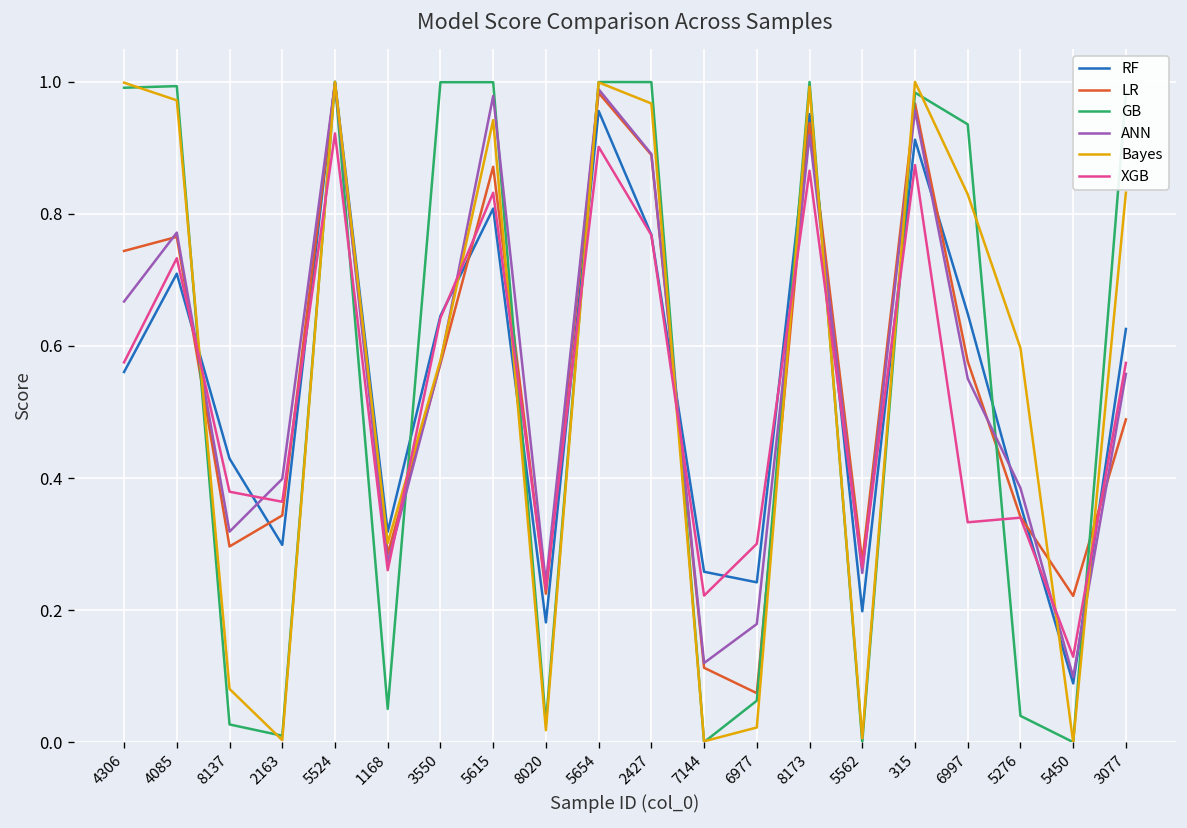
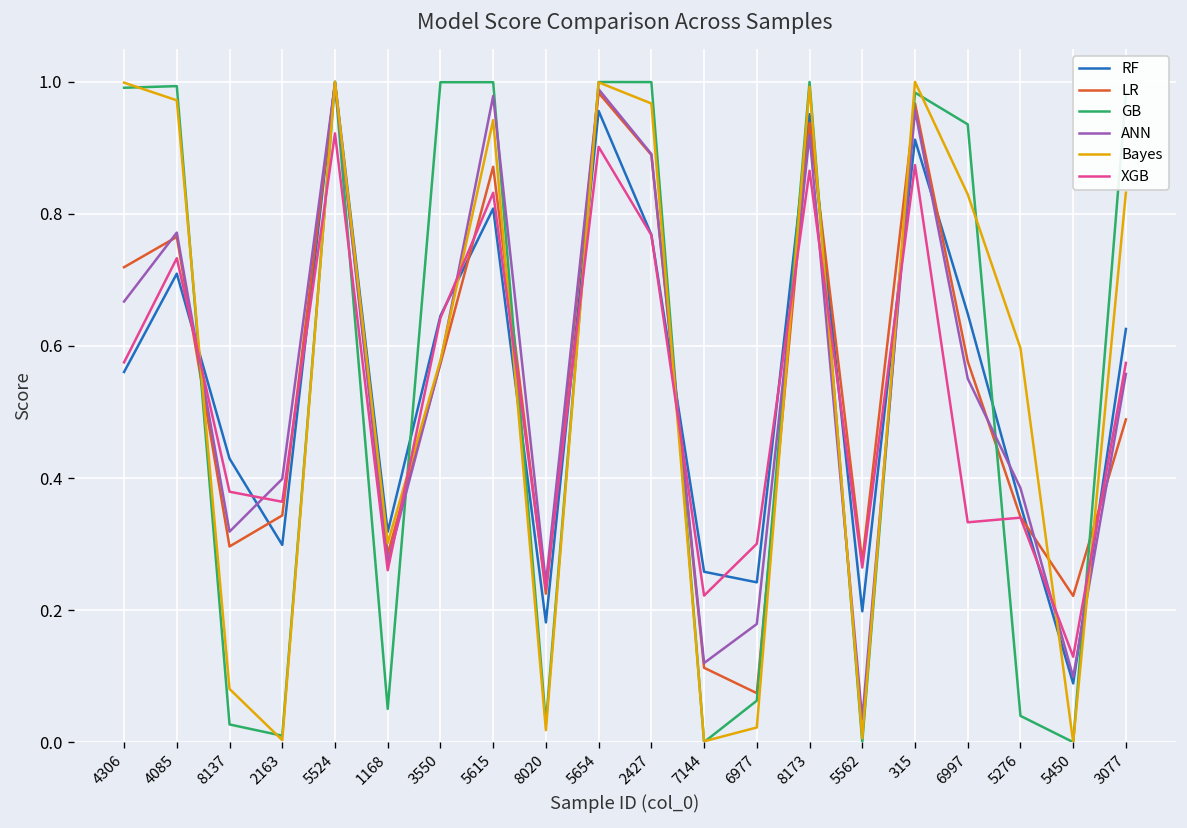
  {
    "RF": {
      "4306": 0.56,
      "4085": 0.71,
      "8137": 0.43,
      "2163": 0.30,
      "1168": 0.32,
      "5615": 0.81,
      "8020": 0.18,
      "5654": 0.96,
      "7144": 0.26,
      "6977": 0.24,
      "8173": 0.95,
      "5562": 0.20,
      "315": 0.91,
      "6997": 0.65,
      "5276": 0.36,
      "5450": 0.09,
      "3077": 0.63
    },
    "LR": {
-     "4306": 0.74,
+     "4306": 0.72,
      "4085": 0.77,
      "8137": 0.30,
      "2163": 0.34,
      "1168": 0.28,
      "5615": 0.87,
      "8020": 0.22,
      "5654": 0.98,
      "7144": 0.11,
      "6977": 0.07,
      "8173": 0.94,
      "5562": 0.27,
      "315": 0.97,
      "6997": 0.58,
      "5450": 0.22,
      "3077": 0.49
    },
    "GB": {
      "4306": 0.99,
      "4085": 0.99,
      "8137": 0.03,
      "2163": 0.01,
      "1168": 0.05,
      "3550": 1.00,
      "5615": 1.00,
      "8020": 0.03,
      "2427": 1.00,
      "6977": 0.06,
      "8173": 1.00,
      "5562": 0.00,
      "315": 0.98,
      "6997": 0.94,
      "5276": 0.04
    },
    "ANN": {
      "4306": 0.67,
      "4085": 0.77,
      "8137": 0.32,
      "2163": 0.40,
      "1168": 0.27,
      "5615": 0.98,
      "8020": 0.24,
      "5654": 0.99,
      "7144": 0.12,
      "6977": 0.18,
      "8173": 0.92,
-     "5562": 0.26,
+     "5562": 0.03,
      "315": 0.96,
      "6997": 0.55,
      "5276": 0.38,
      "5450": 0.10,
      "3077": 0.56
    },
    "Bayes": {
      "4306": 1.00,
      "4085": 0.97,
      "8137": 0.08,
      "2163": 0.00,
      "1168": 0.30,
      "5615": 0.94,
      "8020": 0.02,
      "2427": 0.97,
      "6977": 0.02,
      "8173": 0.99,
      "5562": 0.01,
      "315": 1.00,
      "6997": 0.83,
      "5276": 0.60
    },
    "XGB": {
      "4306": 0.58,
      "4085": 0.73,
      "8137": 0.38,
      "2163": 0.36,
      "5524": 0.92,
      "1168": 0.26,
      "5615": 0.83,
      "8020": 0.23,
      "5654": 0.90,
      "7144": 0.22,
      "6977": 0.30,
      "8173": 0.87,
      "5562": 0.26,
      "315": 0.87,
      "6997": 0.33,
      "5450": 0.13,
      "3077": 0.57
    }
  }
